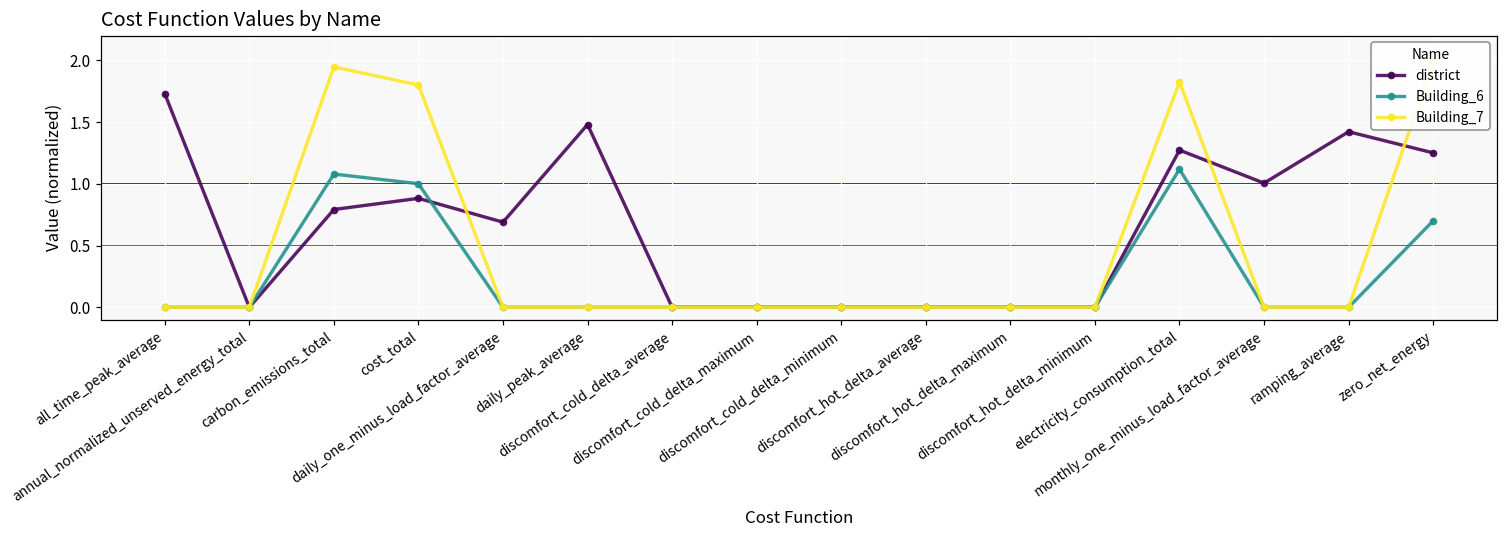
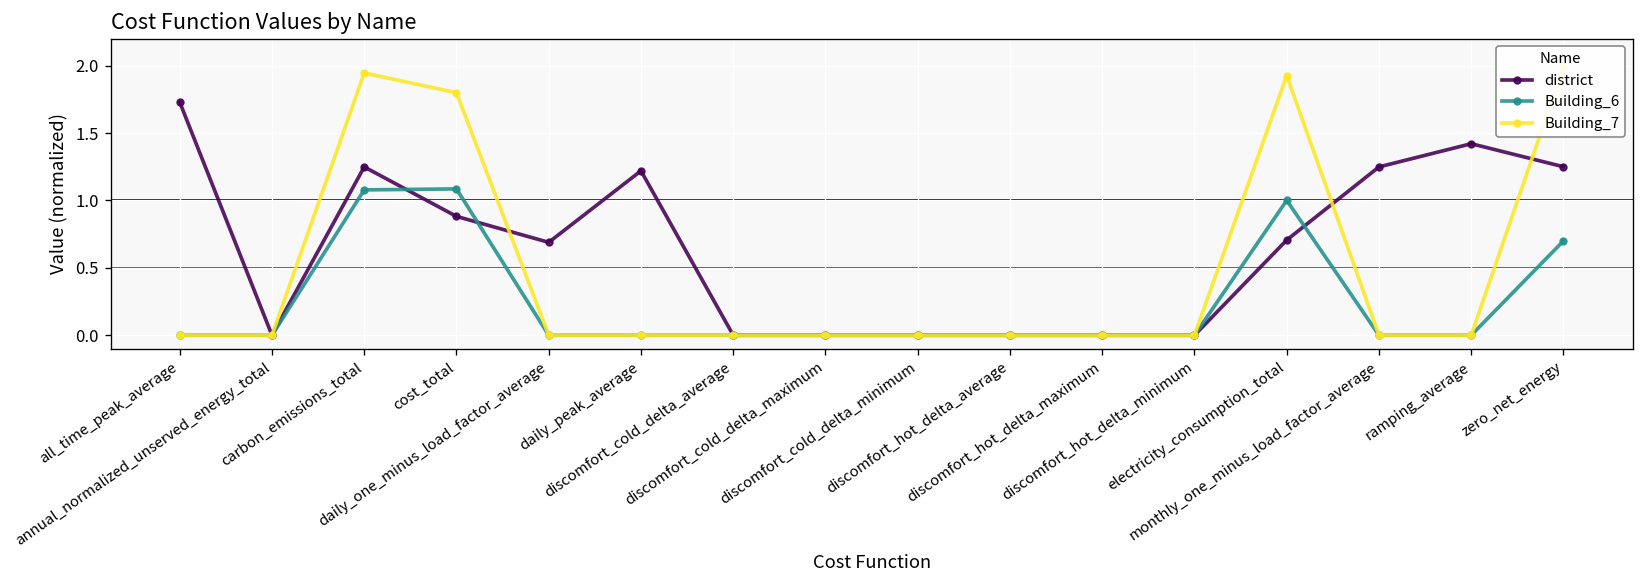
  {
    "district": {
      "all_time_peak_average": 1.73,
-     "carbon_emissions_total": 0.79,
+     "carbon_emissions_total": 1.25,
      "cost_total": 0.88,
      "daily_one_minus_load_factor_average": 0.69,
-     "daily_peak_average": 1.48,
-     "electricity_consumption_total": 1.27,
-     "monthly_one_minus_load_factor_average": 1.01,
+     "daily_peak_average": 1.22,
+     "electricity_consumption_total": 0.71,
+     "monthly_one_minus_load_factor_average": 1.25,
      "ramping_average": 1.42,
      "zero_net_energy": 1.25
    },
    "Building_6": {
      "carbon_emissions_total": 1.08,
-     "cost_total": 1.00,
-     "electricity_consumption_total": 1.12,
+     "cost_total": 1.09,
+     "electricity_consumption_total": 1.00,
      "zero_net_energy": 0.70
    },
    "Building_7": {
      "carbon_emissions_total": 1.95,
      "cost_total": 1.80,
-     "electricity_consumption_total": 1.82
+     "electricity_consumption_total": 1.93
    }
  }
